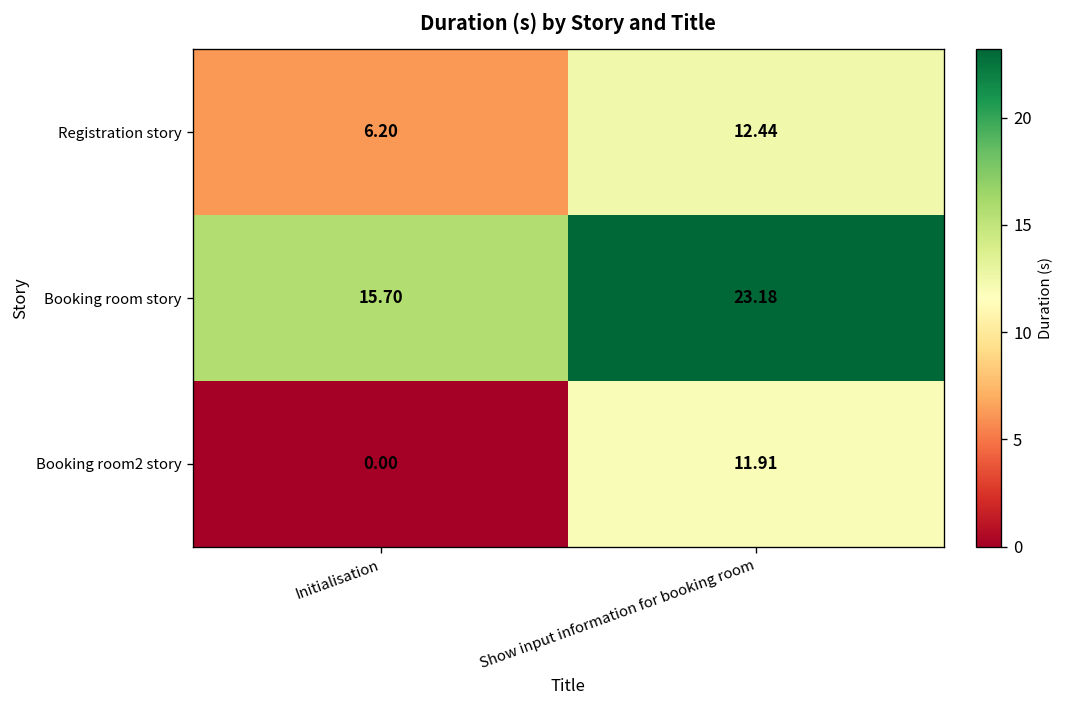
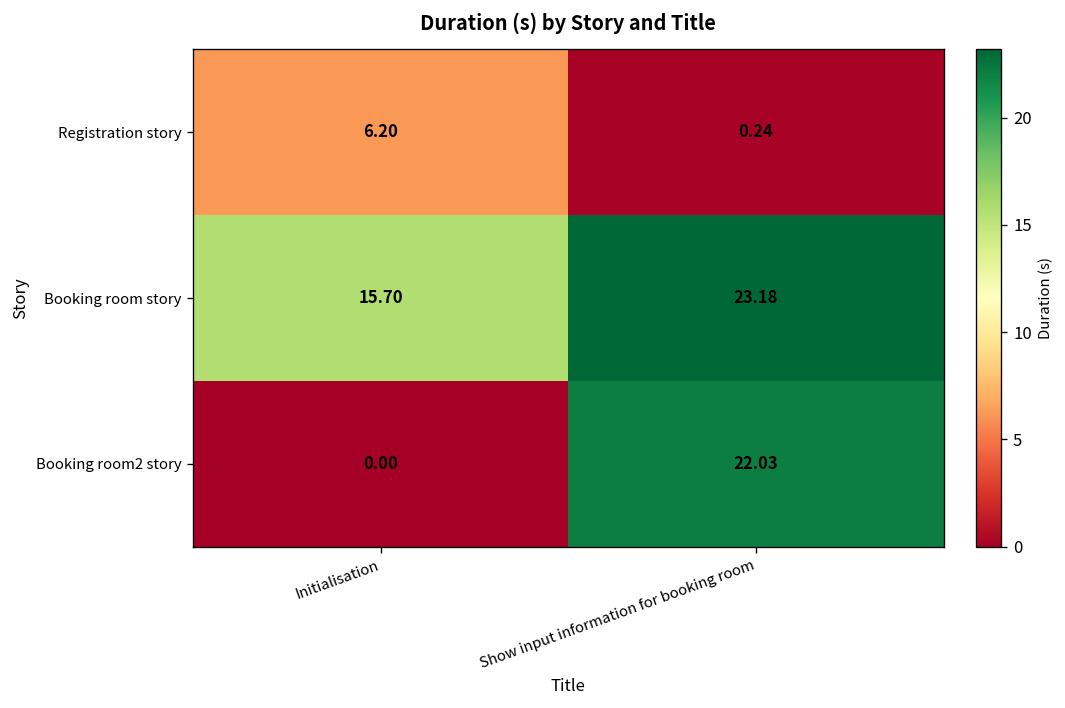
  {
    "Registration story": {
      "Initialisation": 6.20,
-     "Show input information for booking room": 12.44
+     "Show input information for booking room": 0.24
    },
    "Booking room story": {
      "Initialisation": 15.70,
      "Show input information for booking room": 23.18
    },
    "Booking room2 story": {
      "Initialisation": 0.00,
-     "Show input information for booking room": 11.91
+     "Show input information for booking room": 22.03
    }
  }
